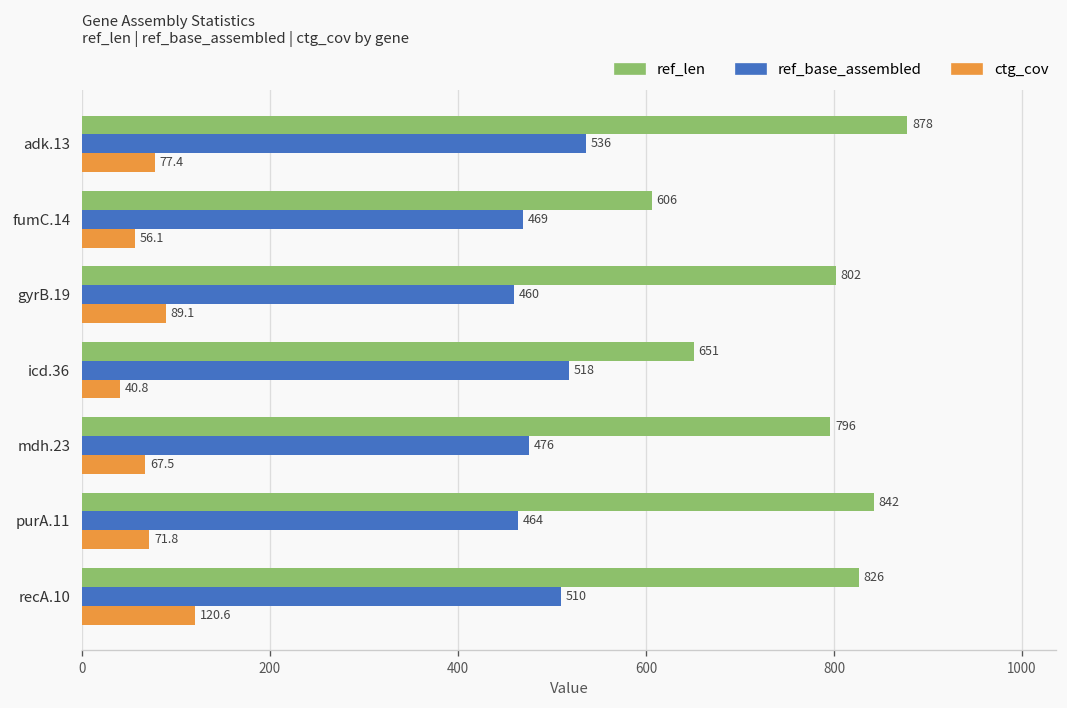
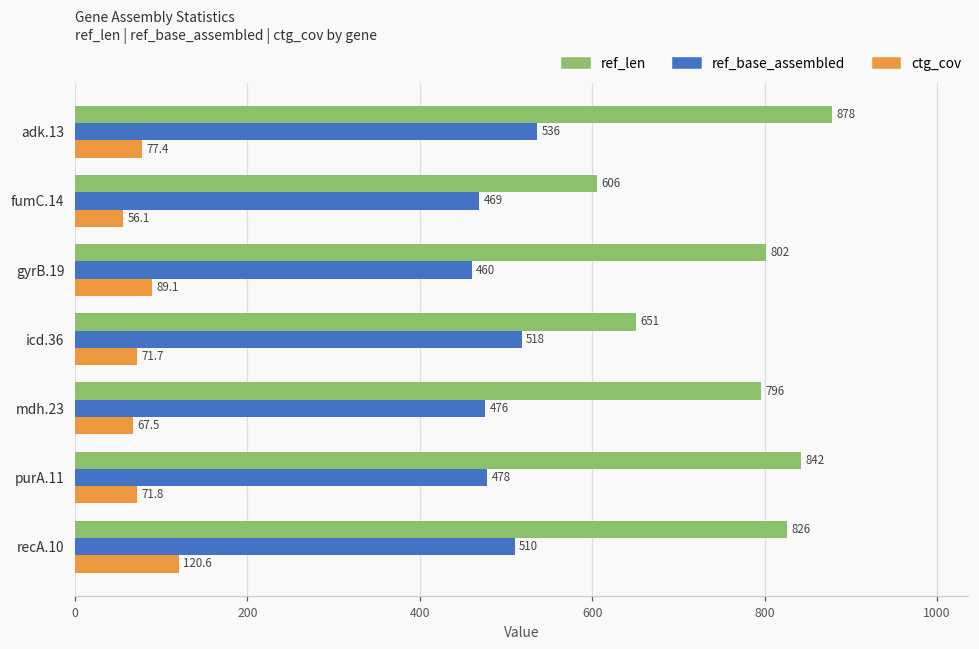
  {
    "ref_len": {
      "adk.13": 878,
      "fumC.14": 606,
      "gyrB.19": 802,
      "icd.36": 651,
      "mdh.23": 796,
      "purA.11": 842,
      "recA.10": 826
    },
    "ref_base_assembled": {
      "adk.13": 536,
      "fumC.14": 469,
      "gyrB.19": 460,
      "icd.36": 518,
      "mdh.23": 476,
-     "purA.11": 464,
+     "purA.11": 478,
      "recA.10": 510
    },
    "ctg_cov": {
      "adk.13": 77.4,
      "fumC.14": 56.1,
      "gyrB.19": 89.1,
-     "icd.36": 40.8,
+     "icd.36": 71.7,
      "mdh.23": 67.5,
      "purA.11": 71.8,
      "recA.10": 120.6
    }
  }
